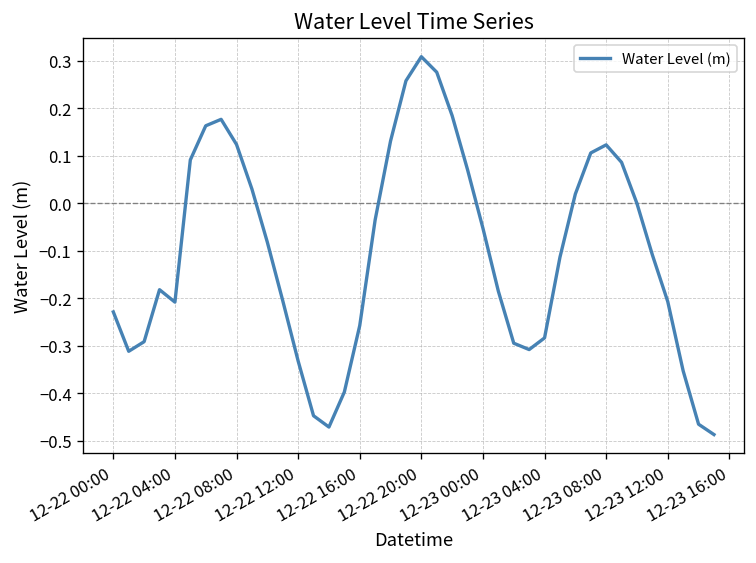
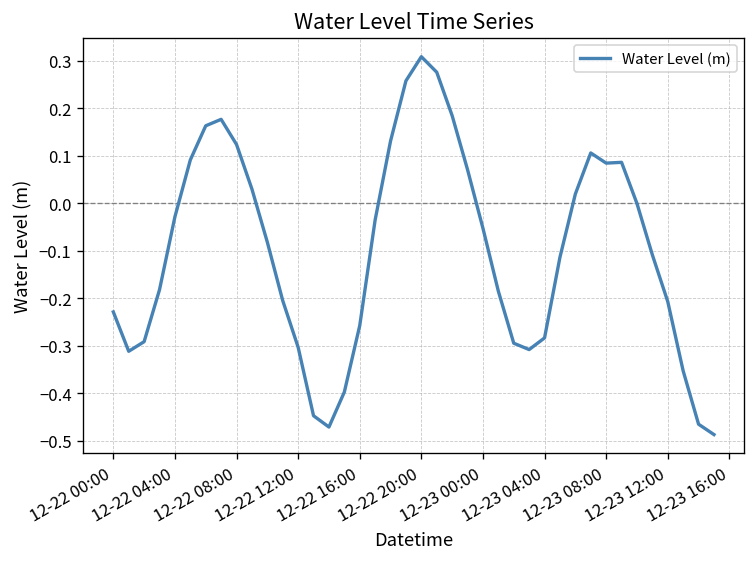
  {
    "12-22 00:00": -0.23,
-   "12-22 04:00": -0.21,
+   "12-22 04:00": -0.03,
    "12-22 08:00": 0.12,
-   "12-22 12:00": -0.33,
+   "12-22 12:00": -0.30,
    "12-22 16:00": -0.26,
    "12-22 20:00": 0.31,
    "12-23 00:00": -0.05,
    "12-23 04:00": -0.28,
-   "12-23 08:00": 0.12,
+   "12-23 08:00": 0.08,
    "12-23 12:00": -0.21
  }
